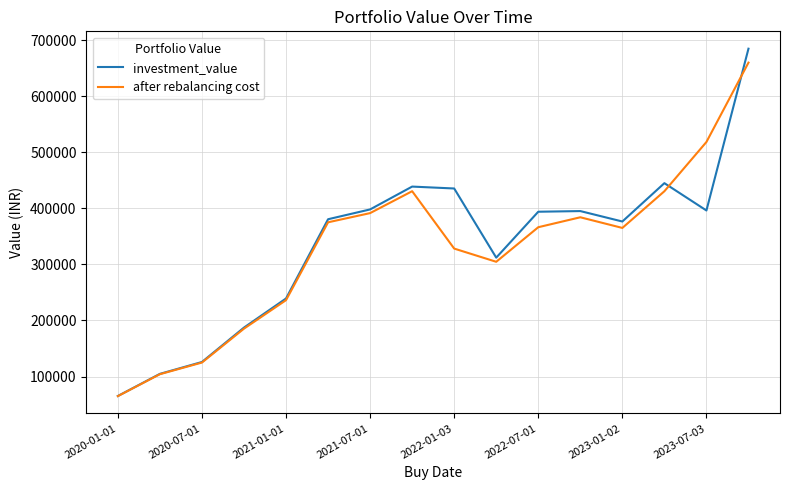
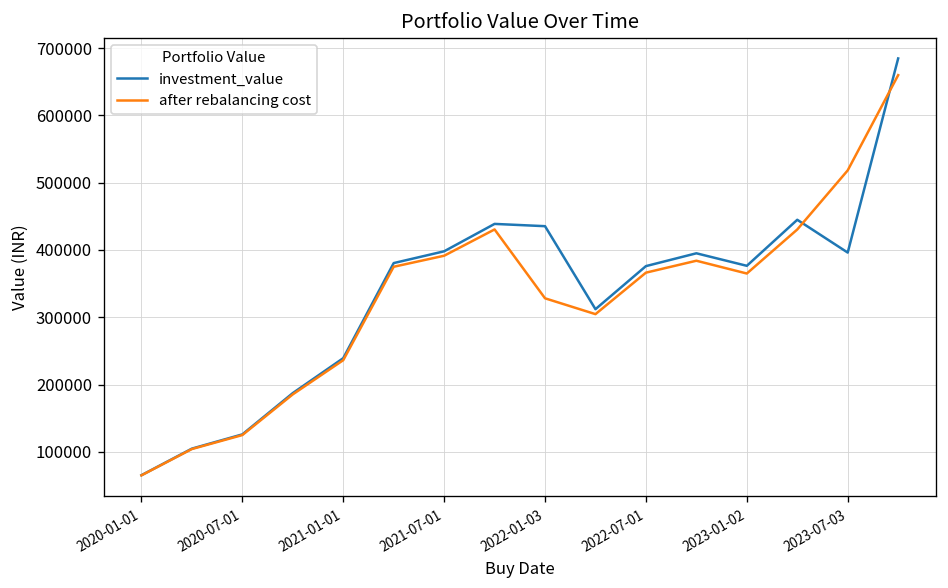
  {
    "investment_value": {
      "2021-07-01": 400000,
      "2022-01-03": 440000,
-     "2022-07-01": 390000,
+     "2022-07-01": 380000,
      "2023-01-02": 380000,
      "2023-07-03": 400000
    },
    "after rebalancing cost": {
      "2021-07-01": 390000,
      "2022-01-03": 330000,
      "2022-07-01": 370000,
      "2023-01-02": 370000,
      "2023-07-03": 520000
    }
  }
